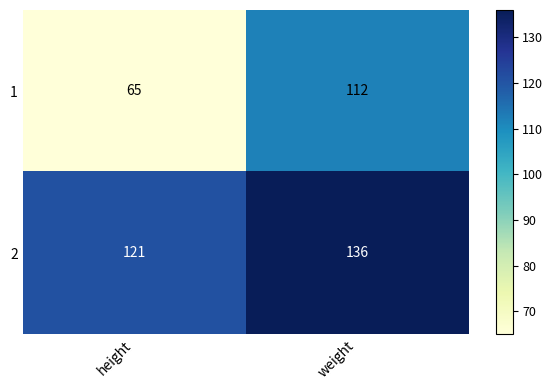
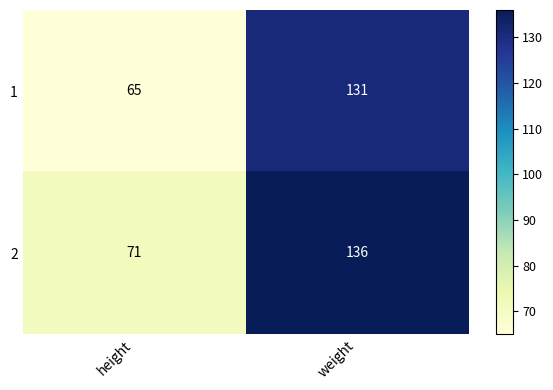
  {
    "1": {
      "height": 65,
-     "weight": 112
+     "weight": 131
    },
    "2": {
-     "height": 121,
+     "height": 71,
      "weight": 136
    }
  }
